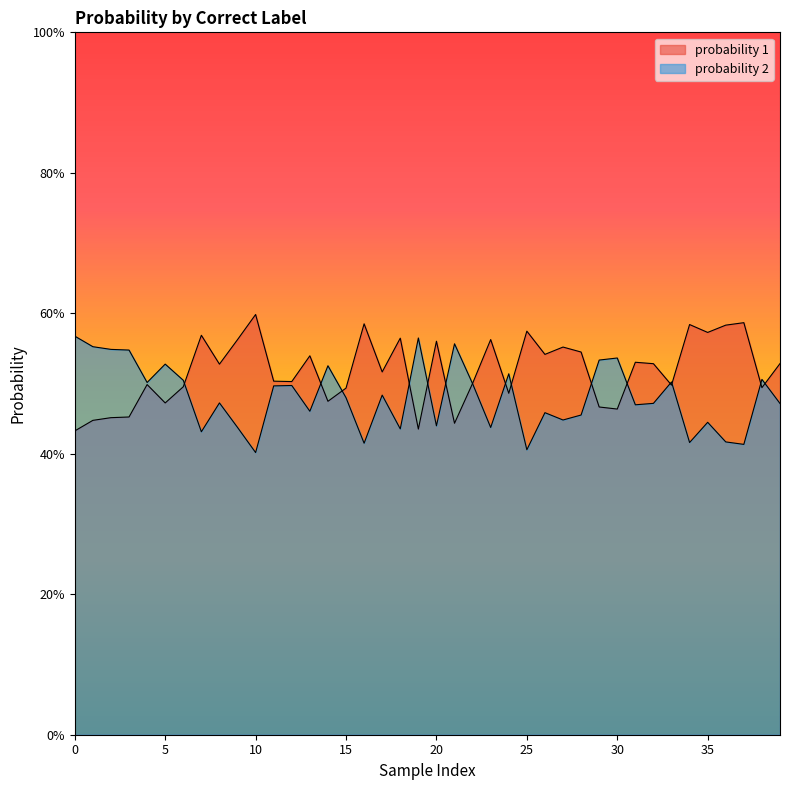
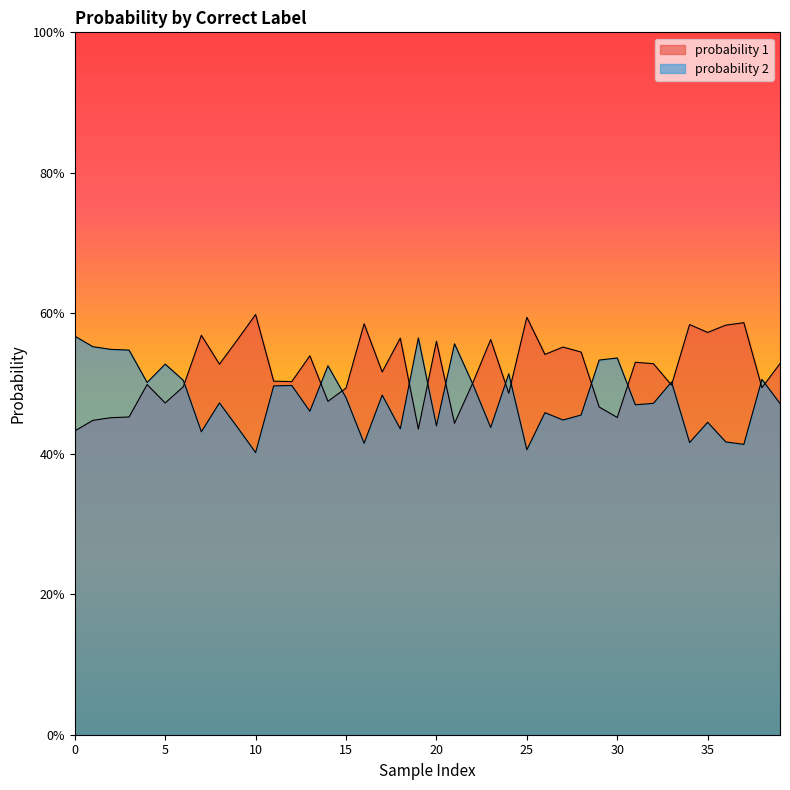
  {
    "probability 1": {
      "0": "43%",
      "5": "47%",
      "10": "60%",
      "15": "49%",
      "20": "56%",
-     "25": "57%",
-     "30": "46%",
+     "25": "59%",
+     "30": "45%",
      "35": "57%"
    },
    "probability 2": {
      "0": "57%",
      "5": "53%",
      "10": "40%",
      "15": "48%",
      "20": "44%",
      "25": "41%",
      "30": "54%",
      "35": "44%"
    }
  }
